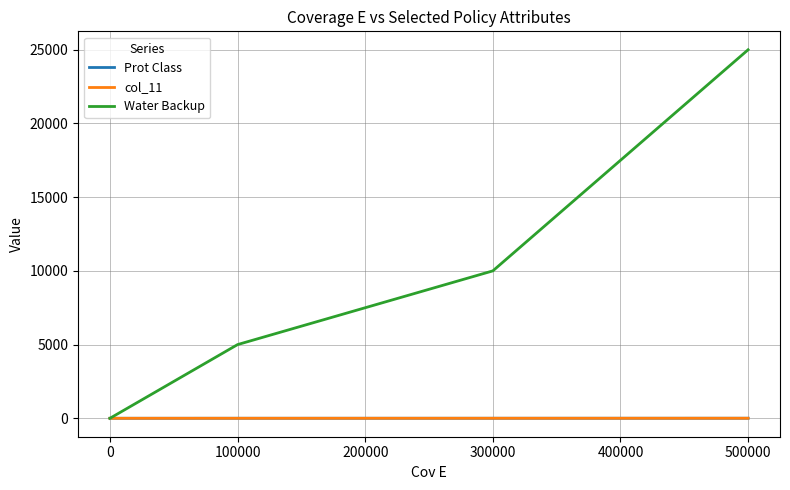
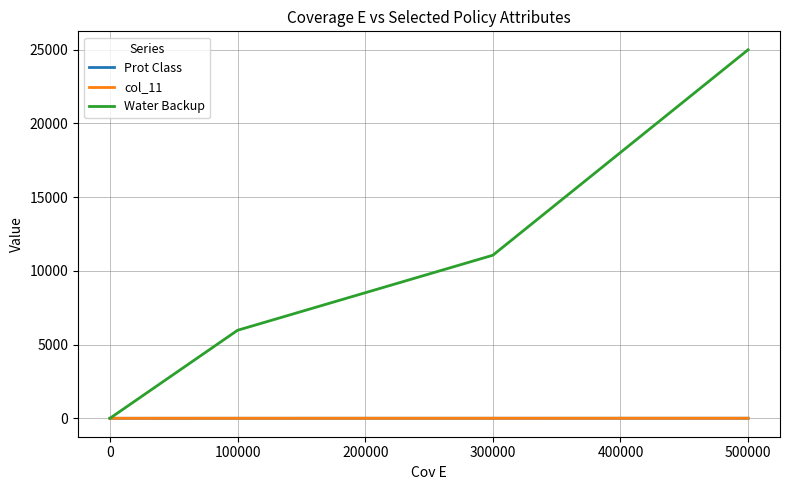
  {
    "col_11": {
      "100000": 0,
      "300000": 0,
      "500000": 0
    },
    "Water Backup": {
-     "100000": 5000,
-     "300000": 10000,
+     "100000": 6000,
+     "300000": 11100,
      "500000": 25000
    }
  }
